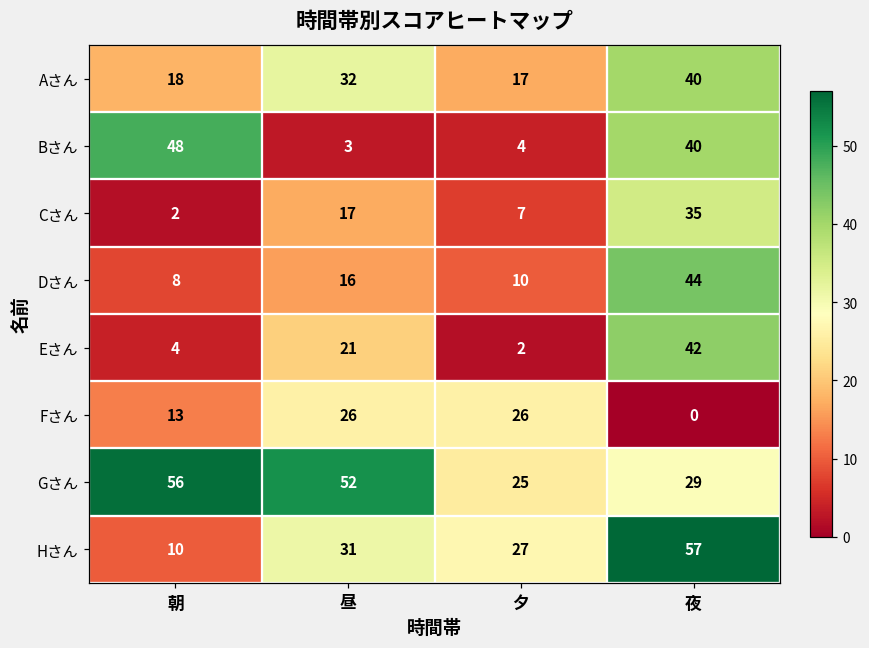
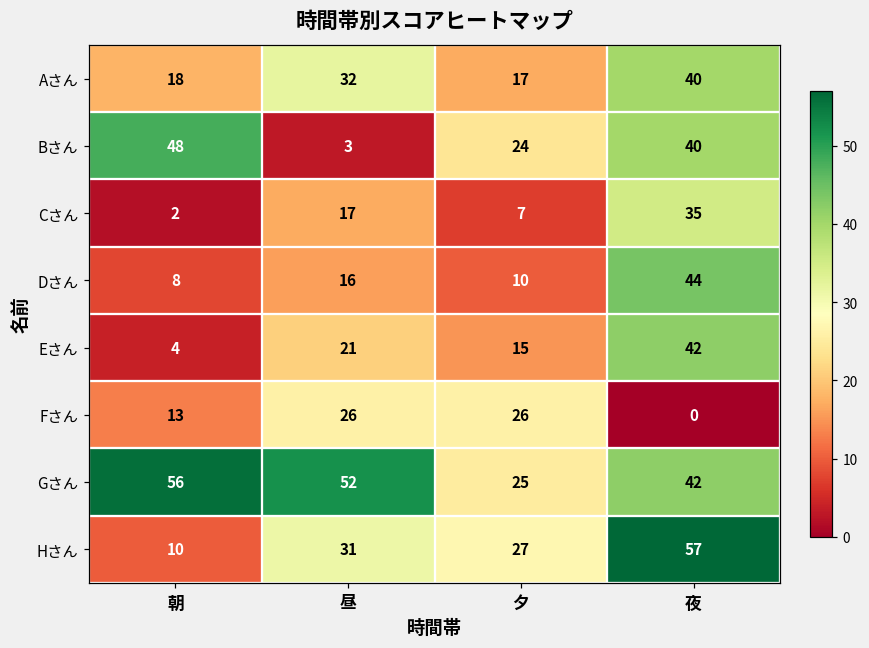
  {
    "Aさん": {
      "朝": 18,
      "昼": 32,
      "夕": 17,
      "夜": 40
    },
    "Bさん": {
      "朝": 48,
      "昼": 3,
-     "夕": 4,
+     "夕": 24,
      "夜": 40
    },
    "Cさん": {
      "朝": 2,
      "昼": 17,
      "夕": 7,
      "夜": 35
    },
    "Dさん": {
      "朝": 8,
      "昼": 16,
      "夕": 10,
      "夜": 44
    },
    "Eさん": {
      "朝": 4,
      "昼": 21,
-     "夕": 2,
+     "夕": 15,
      "夜": 42
    },
    "Fさん": {
      "朝": 13,
      "昼": 26,
      "夕": 26,
      "夜": 0
    },
    "Gさん": {
      "朝": 56,
      "昼": 52,
      "夕": 25,
-     "夜": 29
+     "夜": 42
    },
    "Hさん": {
      "朝": 10,
      "昼": 31,
      "夕": 27,
      "夜": 57
    }
  }
